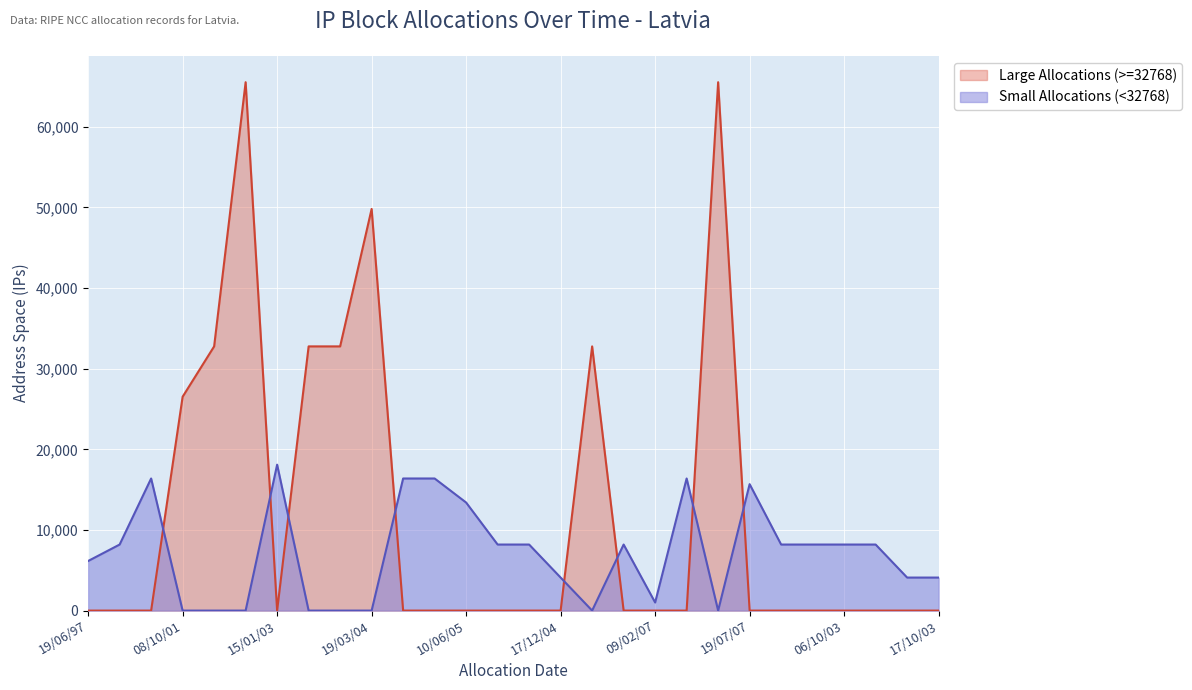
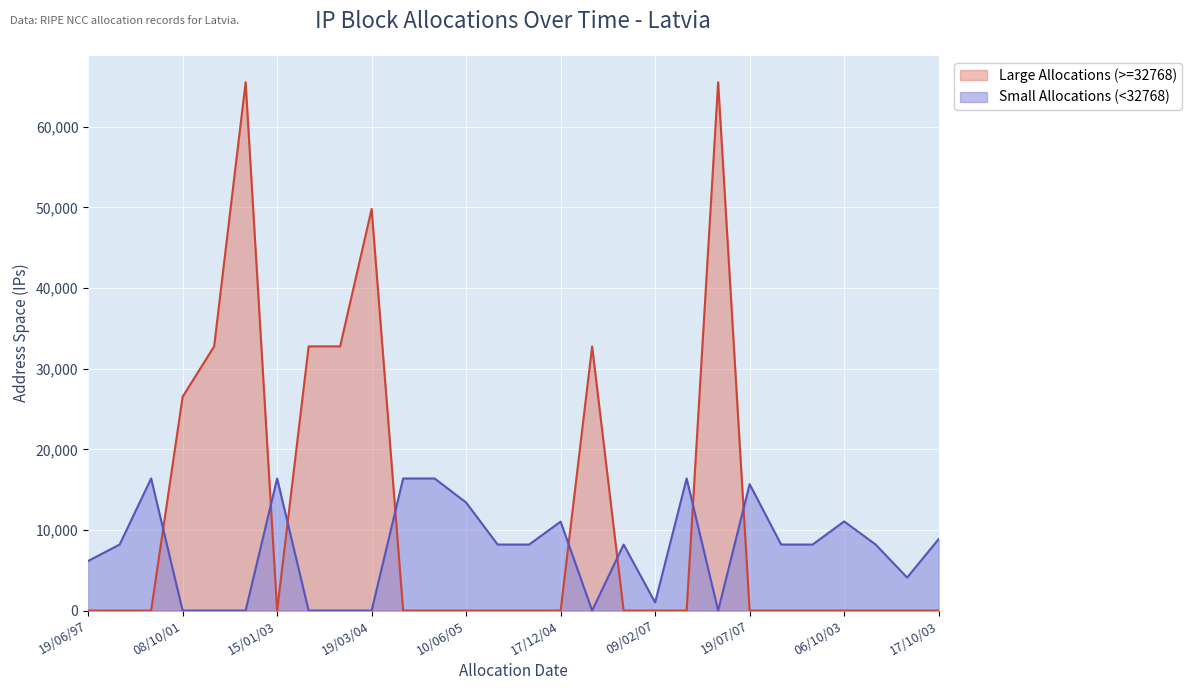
  {
    "Large Allocations (>=32768)": {
      "19/06/97": "0",
      "08/10/01": "27,000",
      "15/01/03": "0",
      "19/03/04": "50,000",
      "10/06/05": "0",
      "17/12/04": "0",
      "09/02/07": "0",
      "19/07/07": "0",
      "06/10/03": "0",
      "17/10/03": "0"
    },
    "Small Allocations (<32768)": {
      "19/06/97": "6,000",
      "08/10/01": "0",
-     "15/01/03": "18,000",
+     "15/01/03": "16,000",
      "19/03/04": "0",
      "10/06/05": "13,000",
-     "17/12/04": "4,000",
+     "17/12/04": "11,000",
      "09/02/07": "1,000",
      "19/07/07": "16,000",
-     "06/10/03": "8,000",
-     "17/10/03": "4,000"
+     "06/10/03": "11,000",
+     "17/10/03": "9,000"
    }
  }
